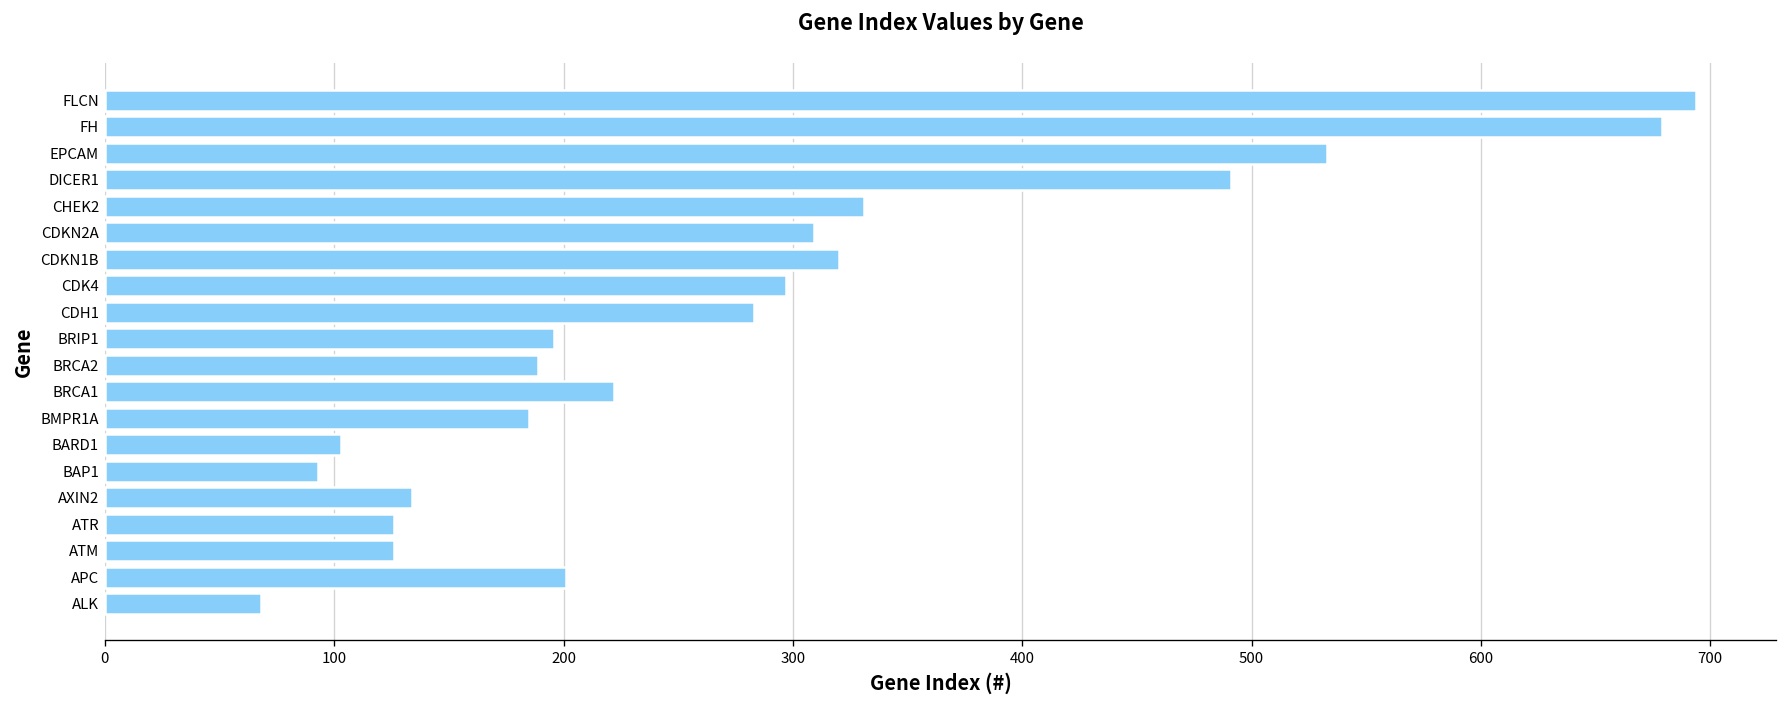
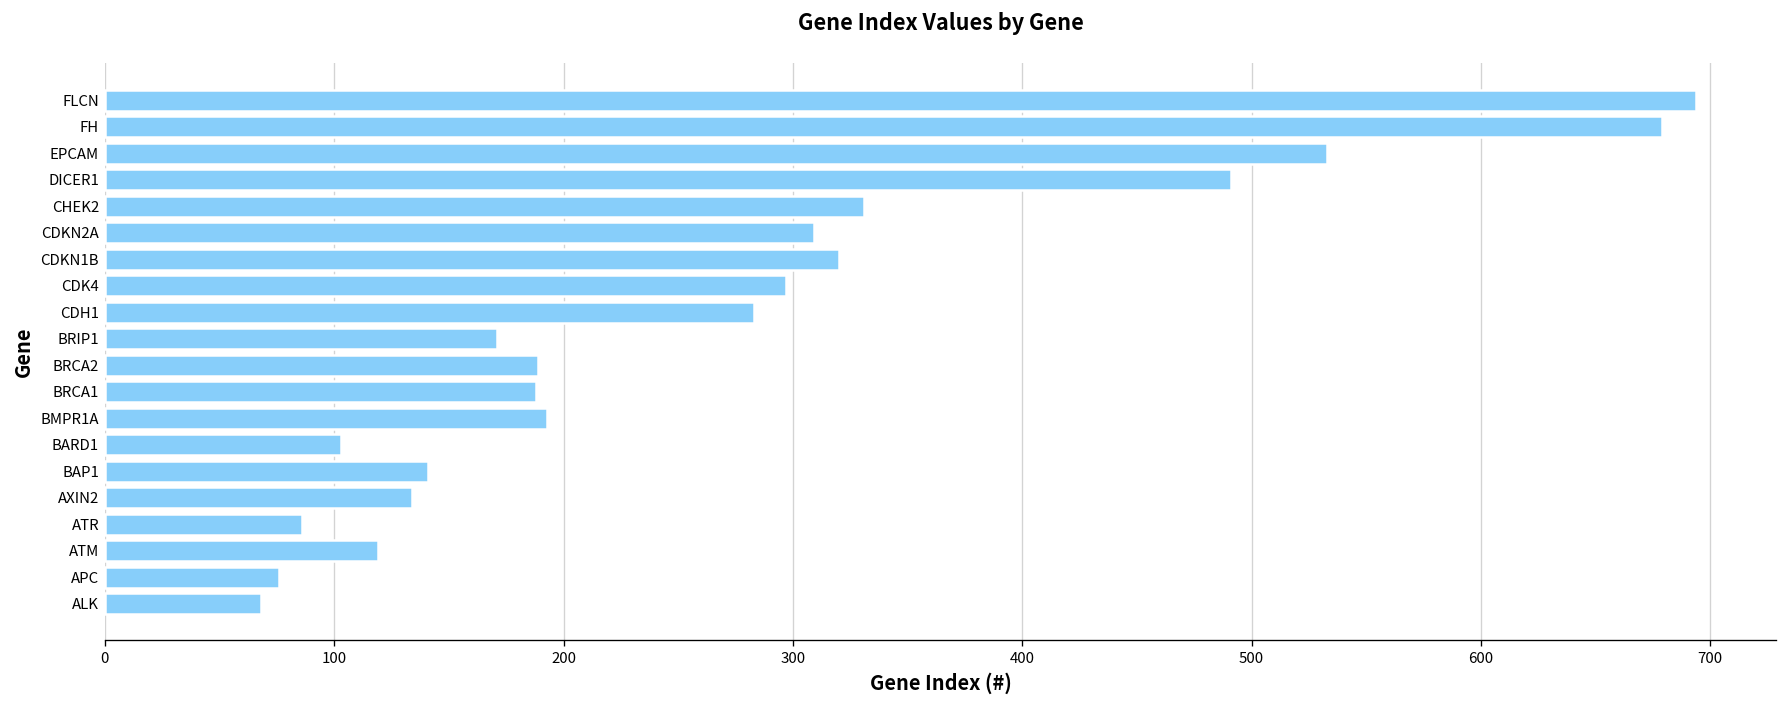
  {
    "FLCN": 694,
    "FH": 679,
    "EPCAM": 533,
    "DICER1": 491,
    "CHEK2": 331,
    "CDKN2A": 309,
    "CDKN1B": 320,
    "CDK4": 297,
    "CDH1": 283,
-   "BRIP1": 196,
+   "BRIP1": 171,
    "BRCA2": 189,
-   "BRCA1": 222,
-   "BMPR1A": 185,
+   "BRCA1": 188,
+   "BMPR1A": 193,
    "BARD1": 103,
-   "BAP1": 93,
+   "BAP1": 141,
    "AXIN2": 134,
-   "ATR": 126,
-   "ATM": 126,
-   "APC": 201,
+   "ATR": 86,
+   "ATM": 119,
+   "APC": 76,
    "ALK": 68
  }
